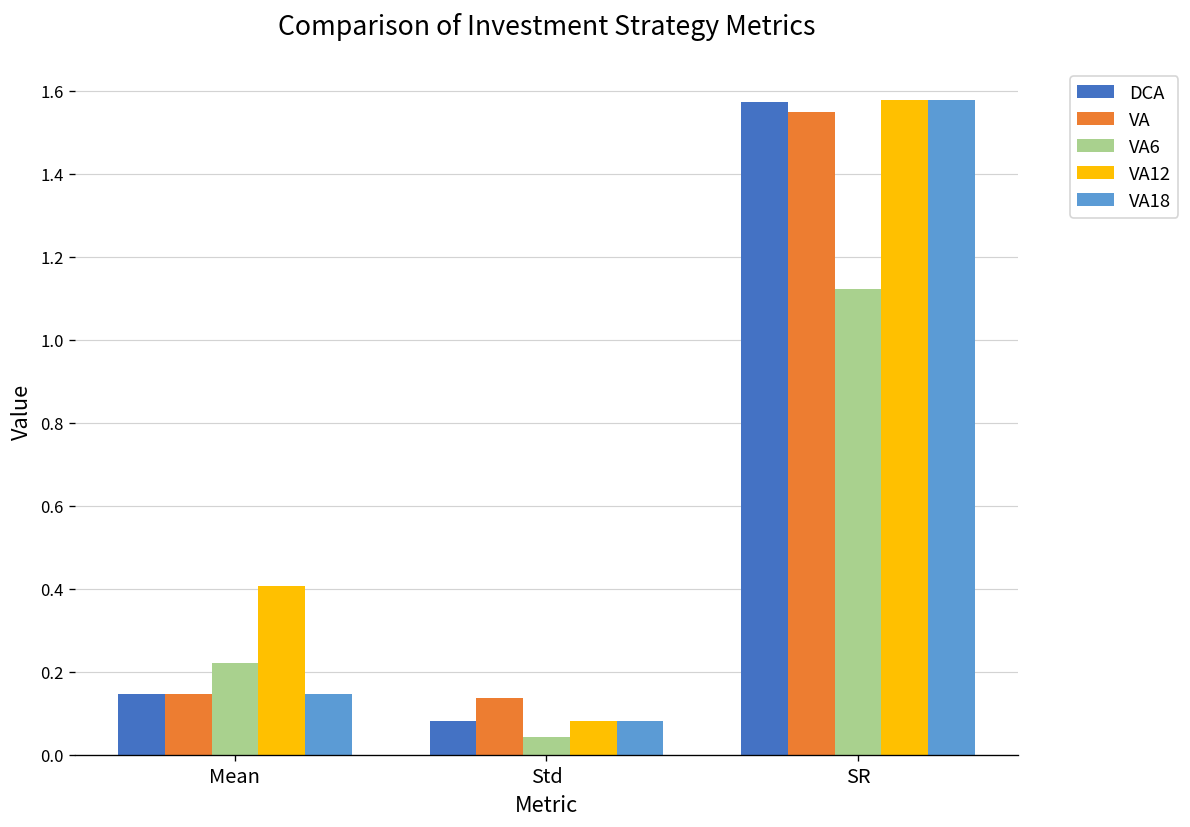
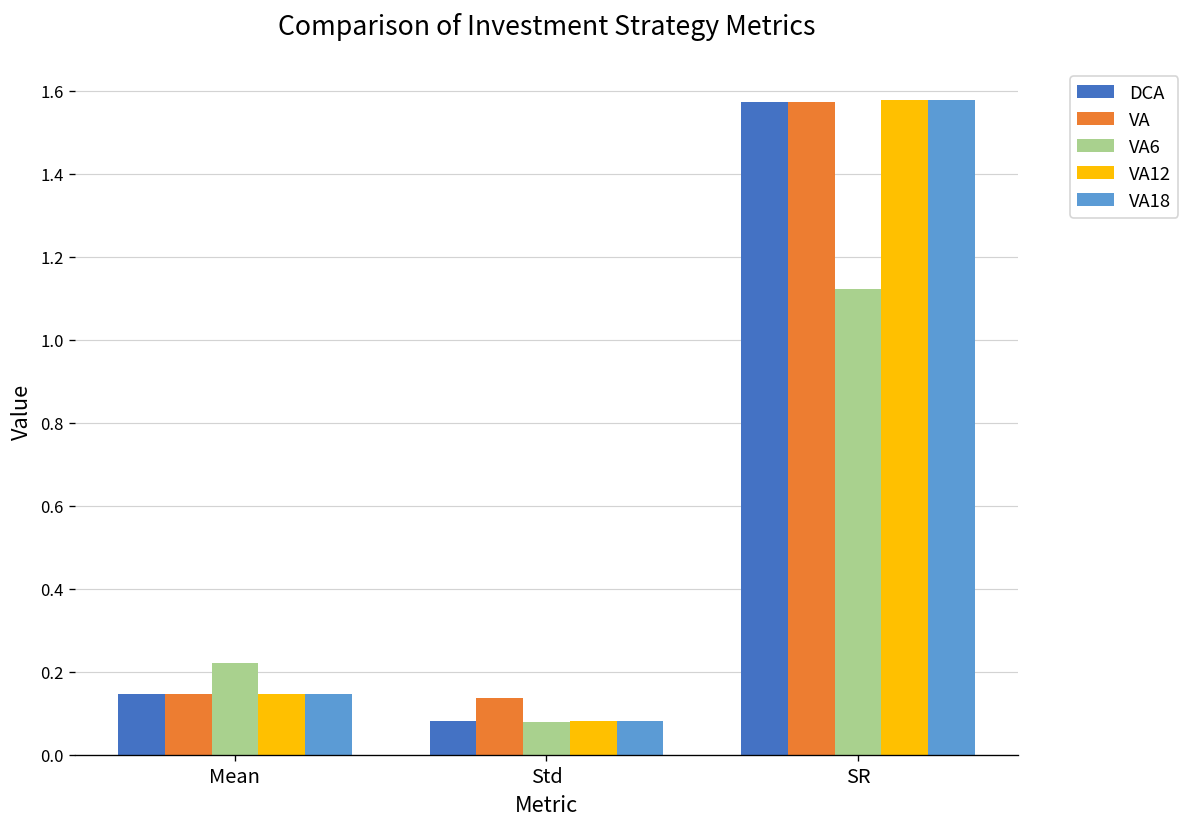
  {
    "VA": {
      "Mean": 0.15,
      "Std": 0.14,
-     "SR": 1.55
+     "SR": 1.57
    },
    "VA6": {
      "Mean": 0.22,
-     "Std": 0.04,
+     "Std": 0.08,
      "SR": 1.12
    },
    "VA12": {
-     "Mean": 0.41,
+     "Mean": 0.15,
      "Std": 0.08,
      "SR": 1.58
    }
  }
